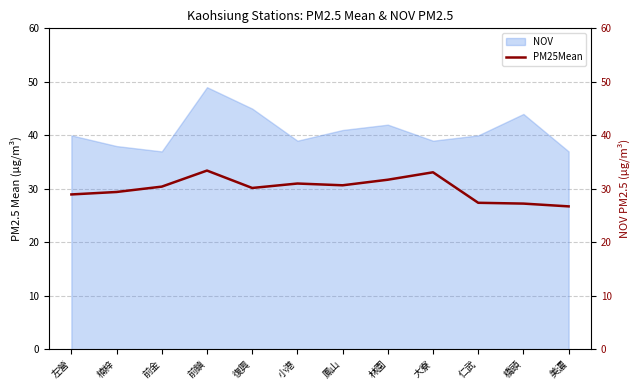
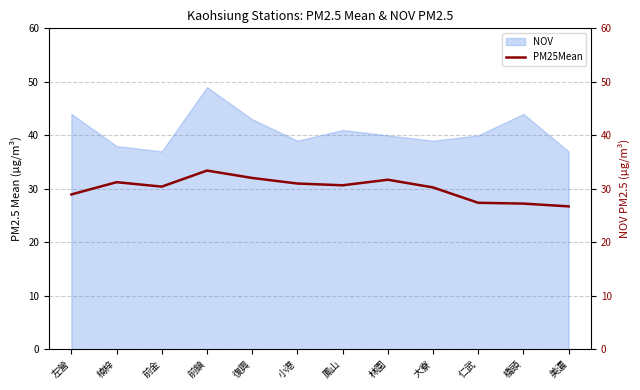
  {
    "NOV": {
-     "左營": 40,
+     "左營": 44,
      "楠梓": 38,
      "前金": 37,
      "前鎮": 49,
-     "復興": 45,
+     "復興": 43,
      "小港": 39,
      "鳳山": 41,
-     "林園": 42,
+     "林園": 40,
      "大寮": 39,
      "仁武": 40,
      "橋頭": 44,
      "美濃": 37
    },
    "PM25Mean": {
      "左營": 29,
-     "楠梓": 29,
+     "楠梓": 31,
      "前金": 30,
      "前鎮": 33,
-     "復興": 30,
+     "復興": 32,
      "小港": 31,
      "鳳山": 31,
      "林園": 32,
-     "大寮": 33,
+     "大寮": 30,
      "仁武": 27,
      "橋頭": 27,
      "美濃": 27
    }
  }
